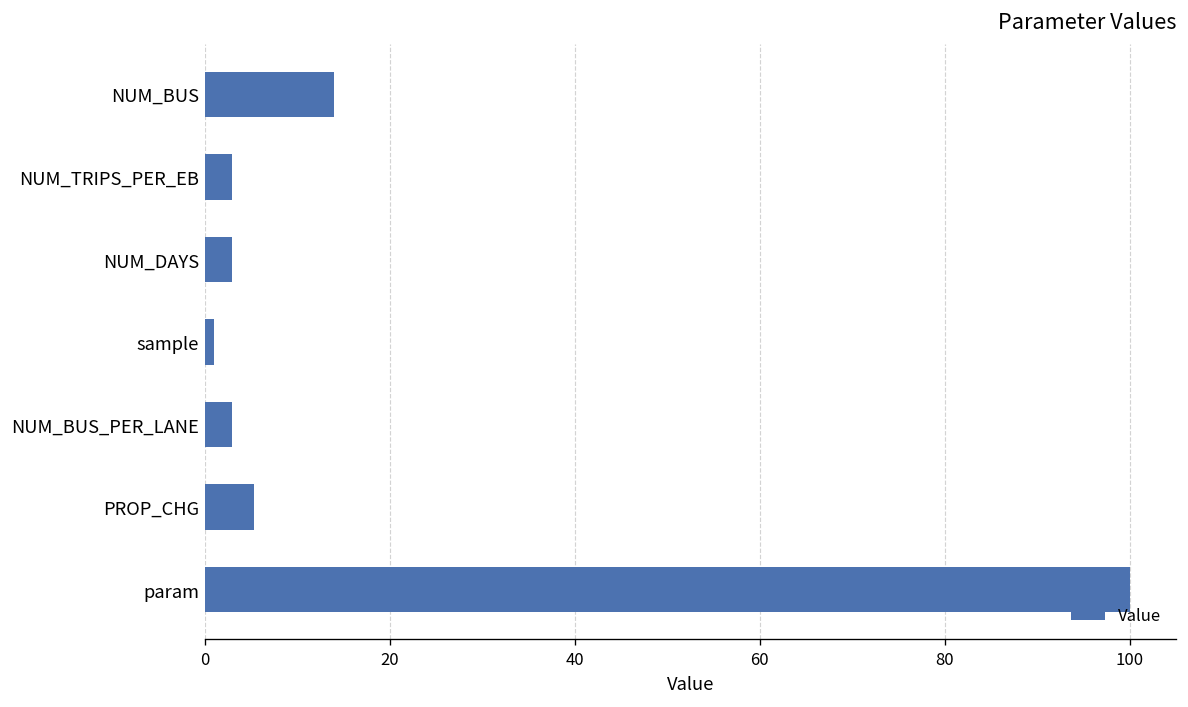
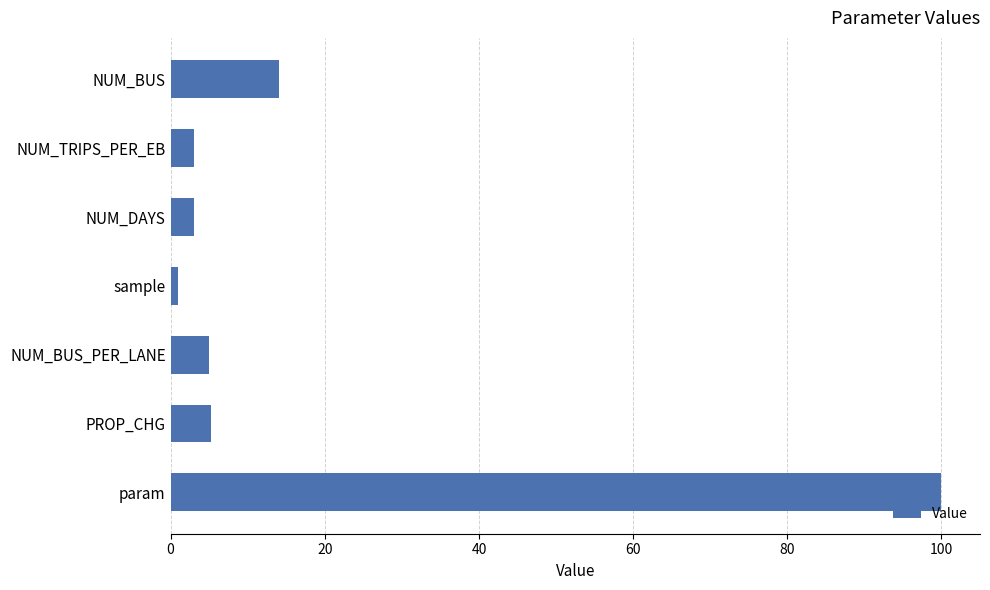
  {
    "NUM_BUS": 14,
    "NUM_TRIPS_PER_EB": 3,
    "NUM_DAYS": 3,
    "sample": 1,
-   "NUM_BUS_PER_LANE": 3,
+   "NUM_BUS_PER_LANE": 5,
    "PROP_CHG": 5,
    "param": 100
  }
